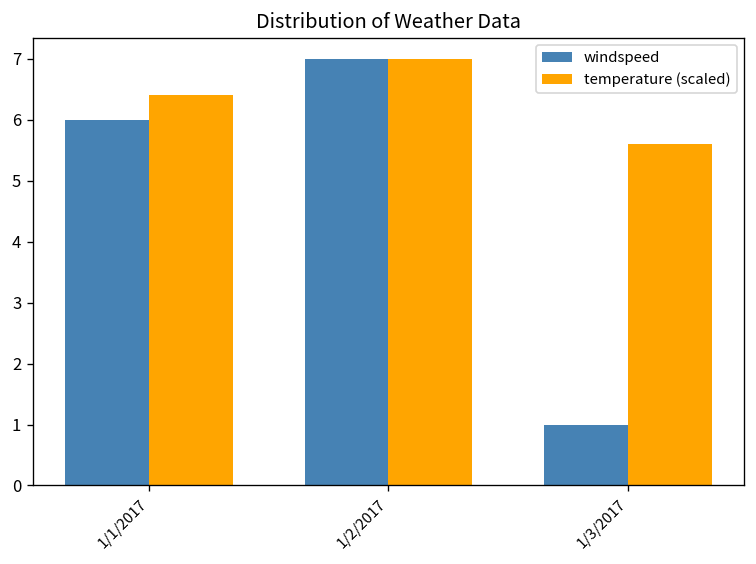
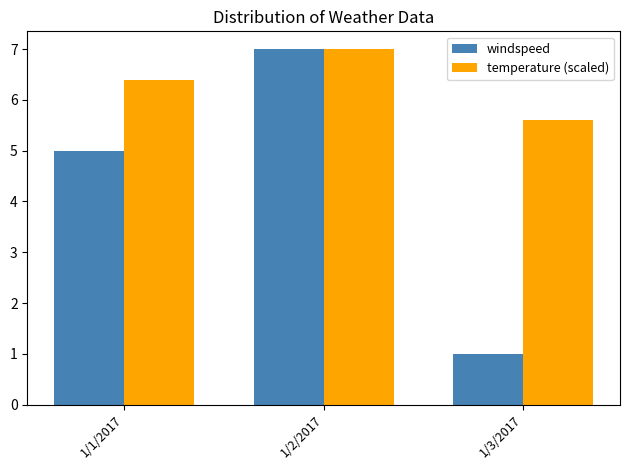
  {
    "windspeed": {
-     "1/1/2017": 6,
+     "1/1/2017": 5,
      "1/2/2017": 7,
      "1/3/2017": 1
    },
    "temperature (scaled)": {
      "1/1/2017": 6.4,
      "1/2/2017": 7,
      "1/3/2017": 5.6
    }
  }
